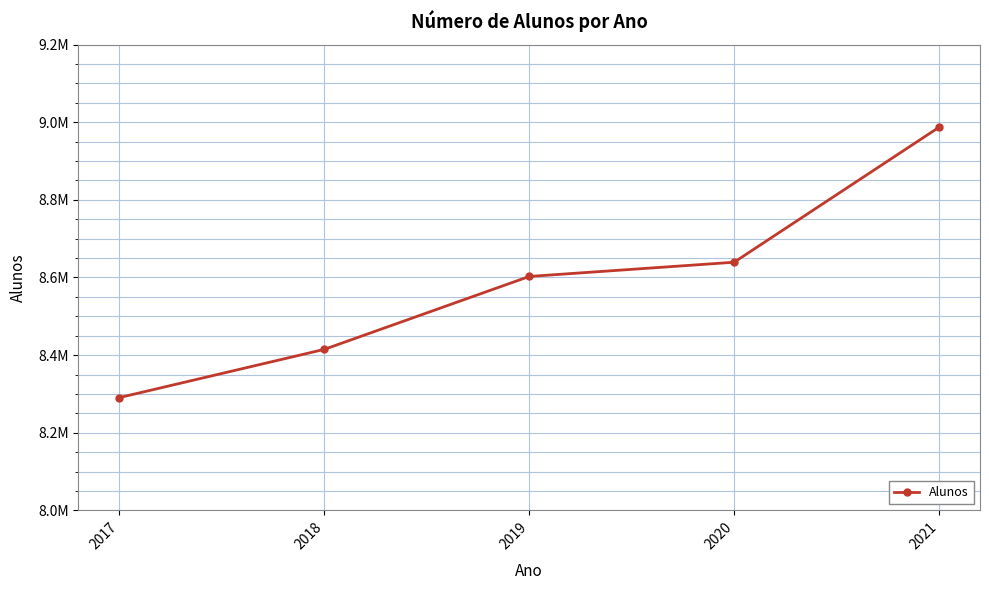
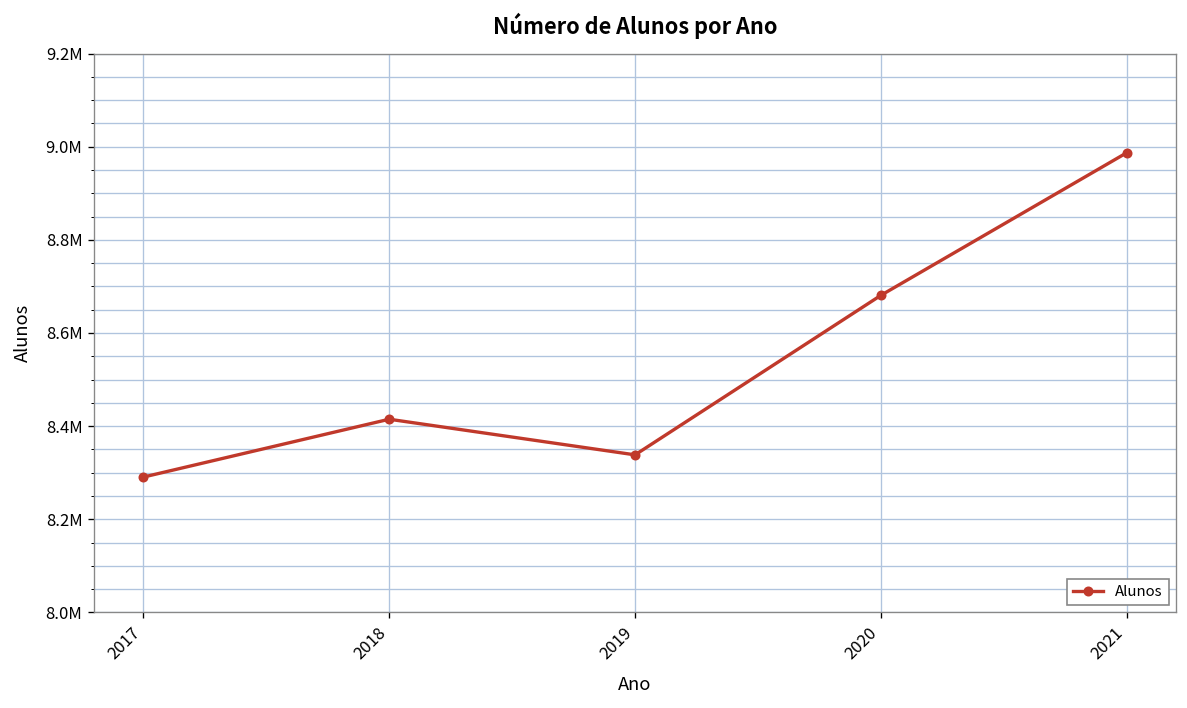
  {
    "2017": 8290000,
    "2018": 8410000,
-   "2019": 8600000,
-   "2020": 8640000,
+   "2019": 8340000,
+   "2020": 8680000,
    "2021": 8990000
  }
